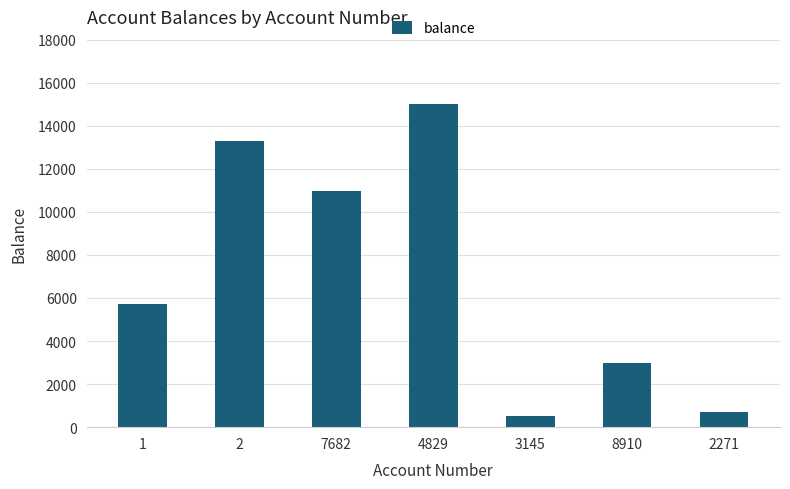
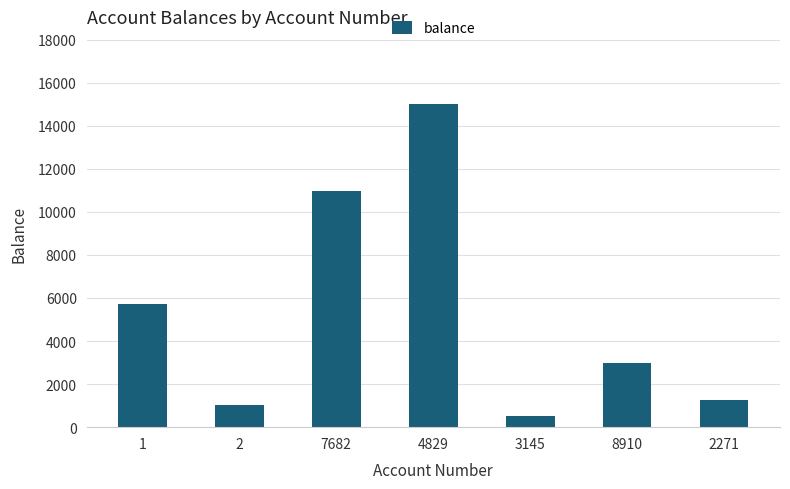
  {
    "1": 5700,
-   "2": 13300,
+   "2": 1000,
    "7682": 11000,
    "4829": 15000,
    "3145": 500,
    "8910": 3000,
-   "2271": 700
+   "2271": 1300
  }
